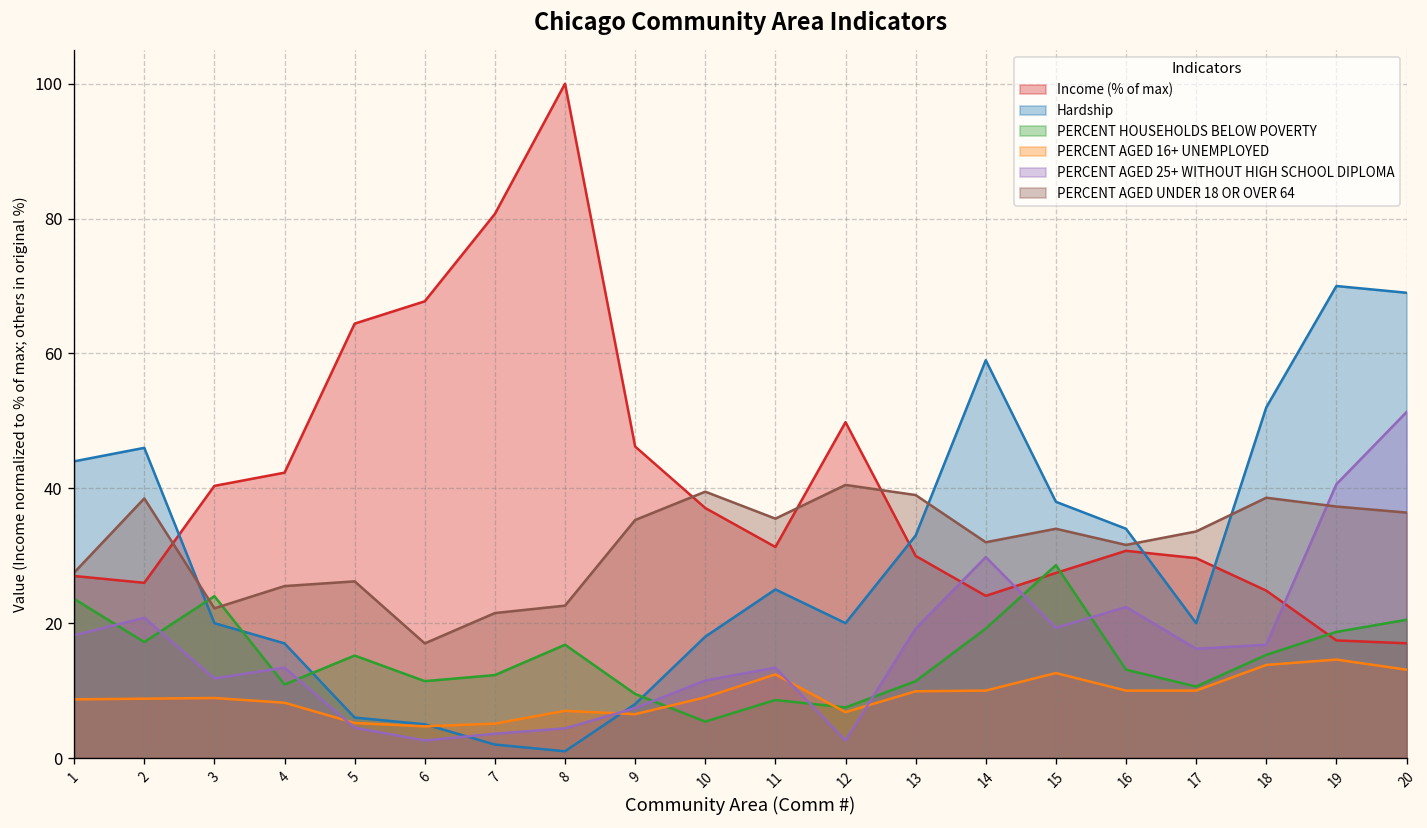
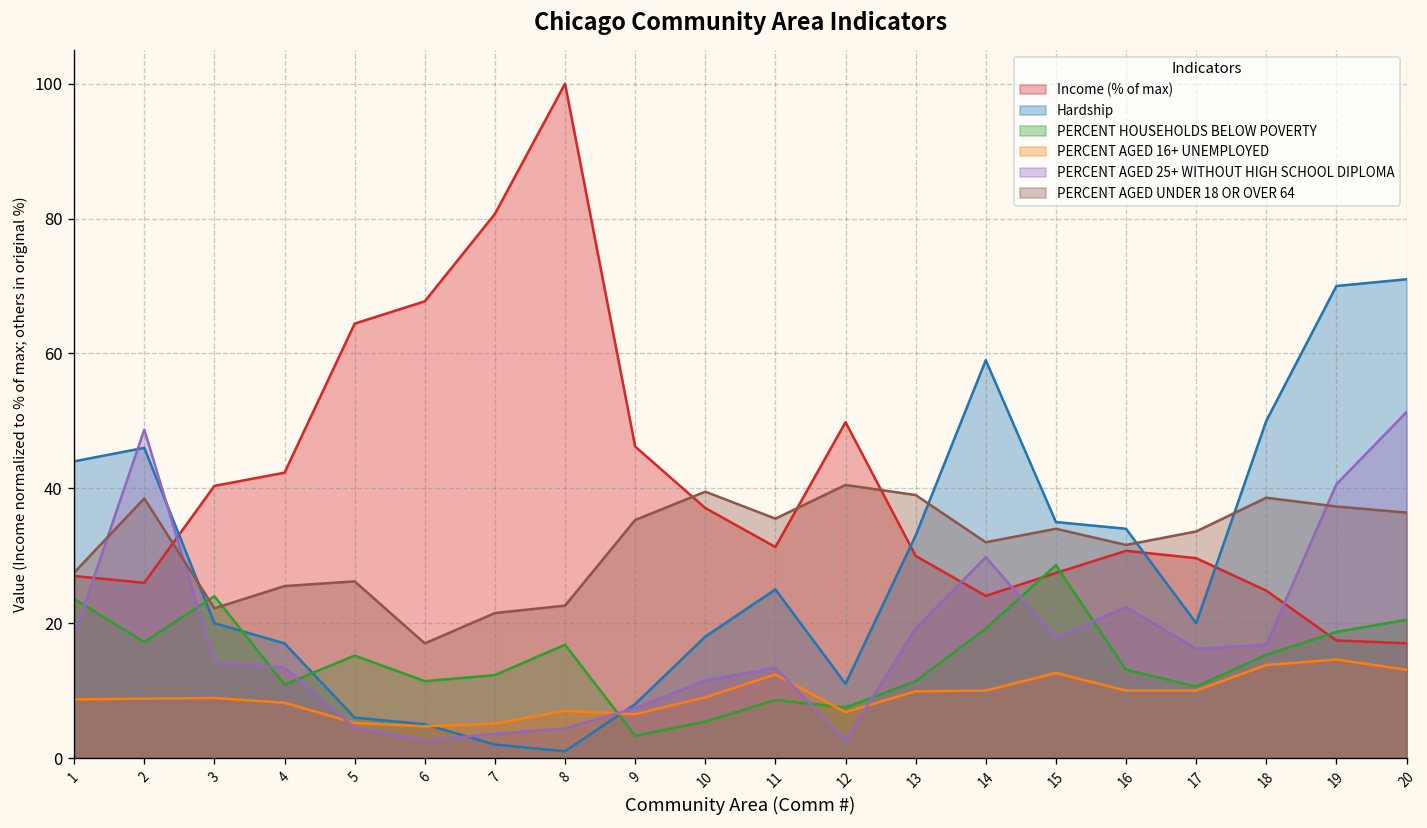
  {
    "Hardship": {
      "1": 44,
      "2": 46,
      "3": 20,
      "4": 17,
      "5": 6,
      "7": 2,
      "8": 1,
      "9": 8,
      "10": 18,
      "11": 25,
-     "12": 20,
+     "12": 11,
      "13": 33,
      "14": 59,
-     "15": 38,
+     "15": 35,
      "16": 34,
      "17": 20,
-     "18": 52,
+     "18": 50,
      "19": 70,
-     "20": 69
+     "20": 71
    },
    "PERCENT HOUSEHOLDS BELOW POVERTY": {
      "1": 24,
      "2": 17,
      "3": 24,
      "4": 11,
      "5": 15,
      "6": 11,
      "7": 12,
      "8": 17,
-     "9": 10,
+     "9": 3,
      "10": 5,
      "11": 9,
      "12": 8,
      "13": 11,
      "14": 19,
      "15": 29,
      "16": 13,
      "17": 11,
      "18": 15,
      "19": 19,
      "20": 21
    },
    "PERCENT AGED 25+ WITHOUT HIGH SCHOOL DIPLOMA": {
      "1": 18,
-     "2": 21,
-     "3": 12,
+     "2": 49,
+     "3": 14,
      "4": 13,
      "5": 5,
      "6": 3,
      "7": 4,
      "8": 4,
      "9": 7,
      "10": 12,
      "11": 13,
      "12": 3,
      "13": 19,
      "14": 30,
-     "15": 19,
+     "15": 18,
      "16": 22,
      "17": 16,
      "18": 17,
      "19": 41,
      "20": 51
    }
  }
